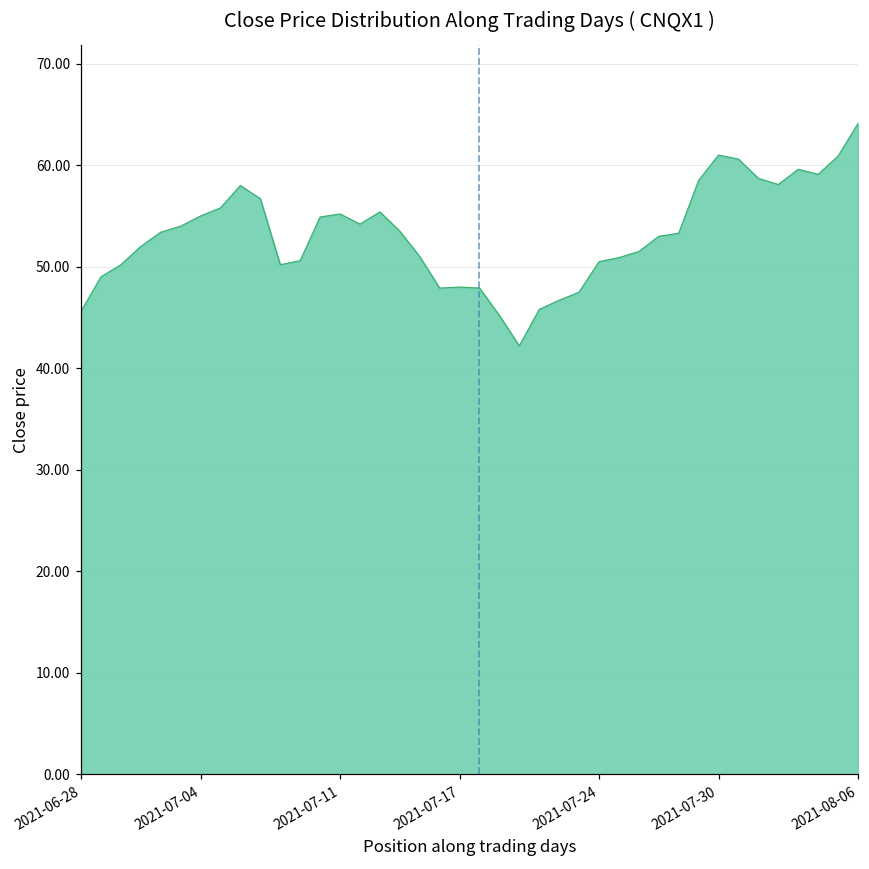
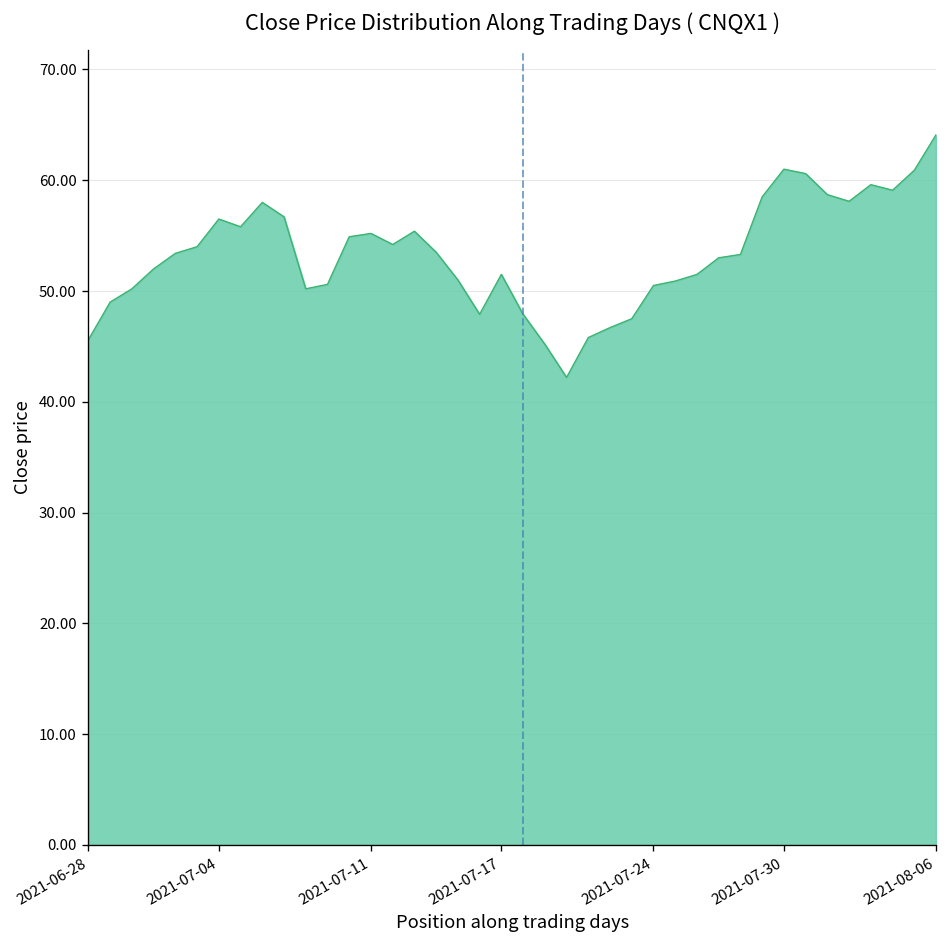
  {
    "2021-06-28": 46,
-   "2021-07-04": 55,
+   "2021-07-04": 57,
    "2021-07-11": 55,
-   "2021-07-17": 48,
+   "2021-07-17": 52,
    "2021-07-24": 51,
    "2021-07-30": 61,
    "2021-08-06": 64
  }
